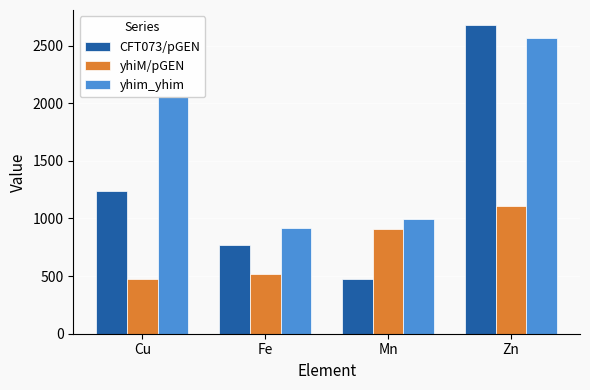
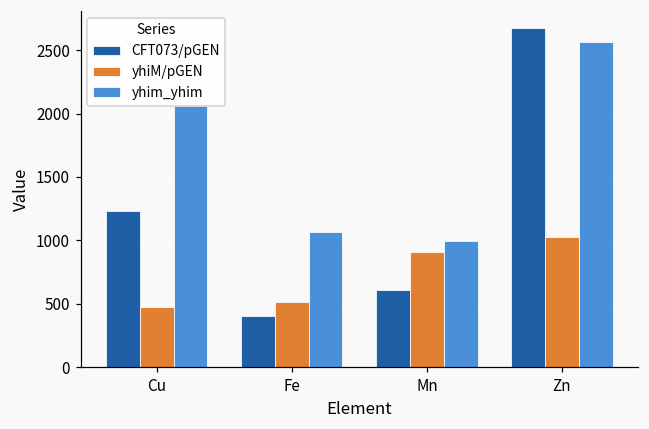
  {
    "CFT073/pGEN": {
      "Cu": 1240,
-     "Fe": 770,
-     "Mn": 470,
+     "Fe": 400,
+     "Mn": 610,
      "Zn": 2670
    },
    "yhiM/pGEN": {
      "Cu": 470,
      "Fe": 510,
      "Mn": 910,
-     "Zn": 1110
+     "Zn": 1020
    },
    "yhim_yhim": {
-     "Fe": 920,
+     "Fe": 1070,
      "Mn": 1000,
      "Zn": 2560
    }
  }
